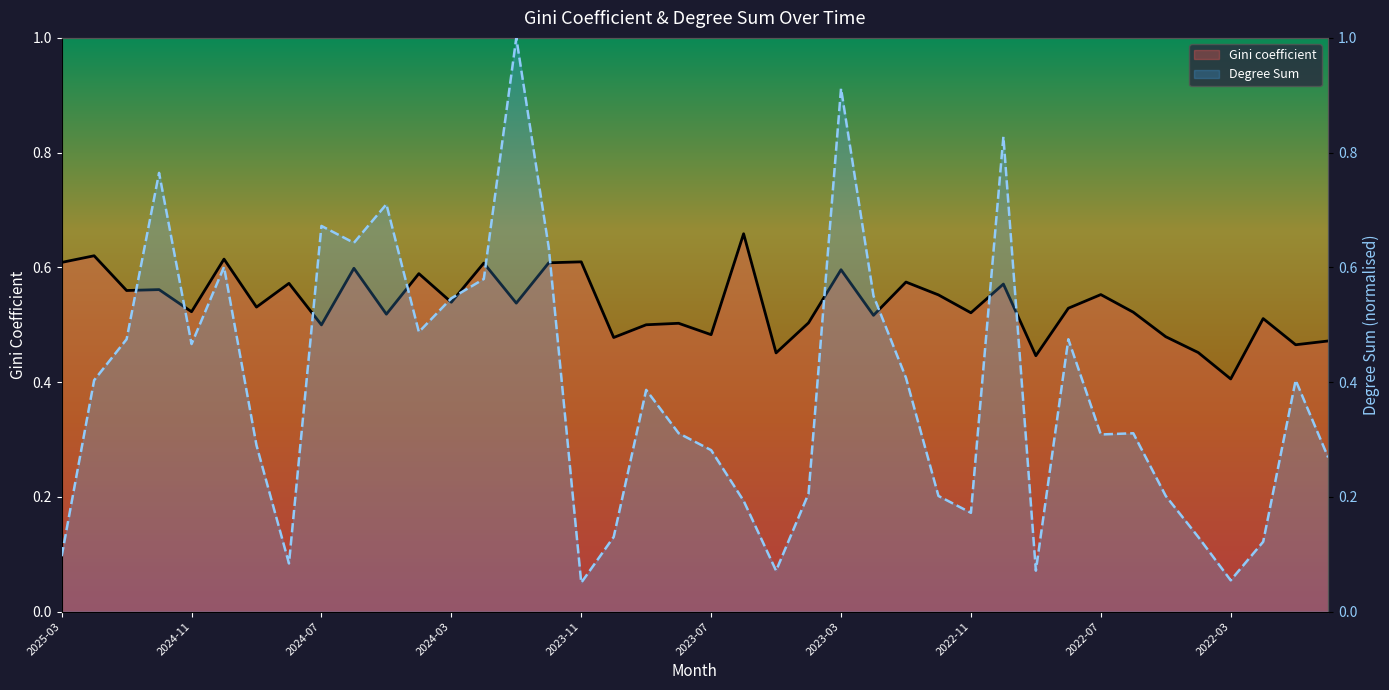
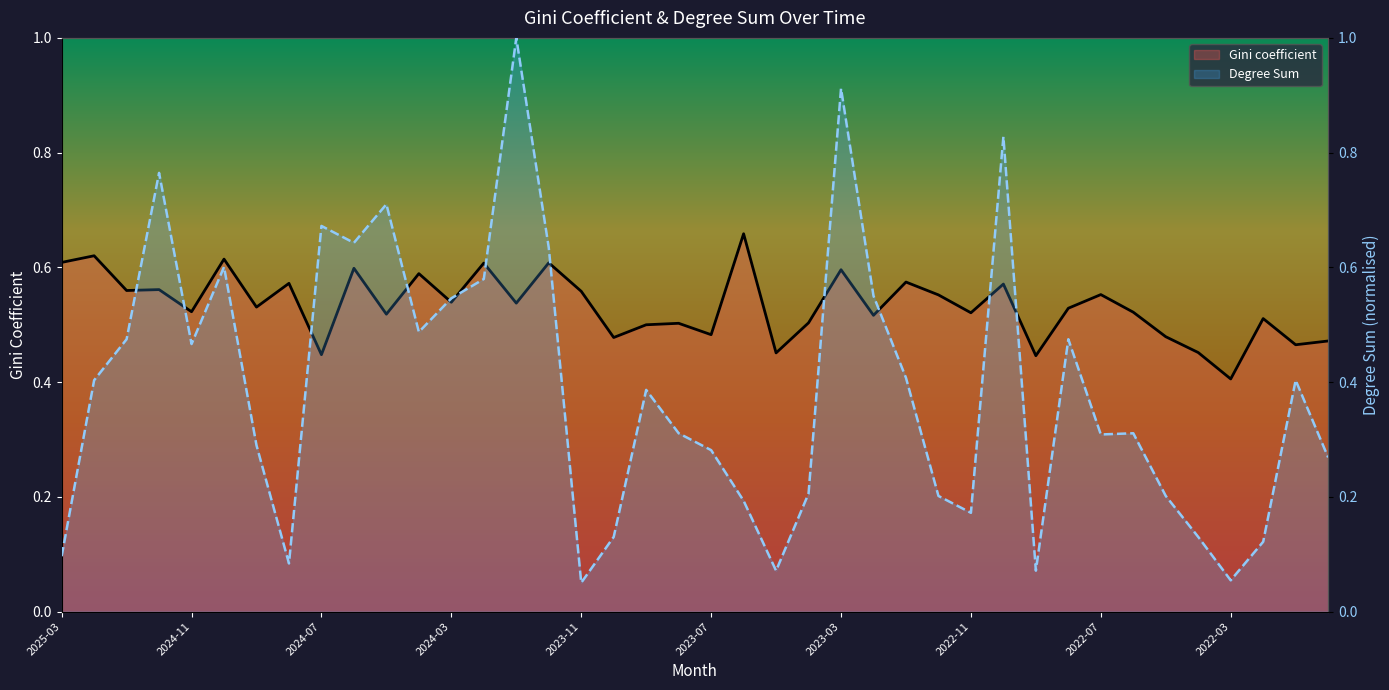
  {
    "Gini coefficient": {
      "2025-03": 0.61,
      "2024-11": 0.52,
-     "2024-07": 0.50,
+     "2024-07": 0.45,
      "2024-03": 0.54,
-     "2023-11": 0.61,
+     "2023-11": 0.56,
      "2023-07": 0.48,
      "2023-03": 0.60,
      "2022-11": 0.52,
      "2022-07": 0.55,
      "2022-03": 0.41
    },
    "Degree Sum": {
      "2025-03": 0.10,
      "2024-11": 0.47,
      "2024-07": 0.67,
      "2024-03": 0.55,
      "2023-11": 0.05,
      "2023-07": 0.28,
      "2023-03": 0.91,
      "2022-11": 0.17,
      "2022-07": 0.31,
      "2022-03": 0.05
    }
  }
